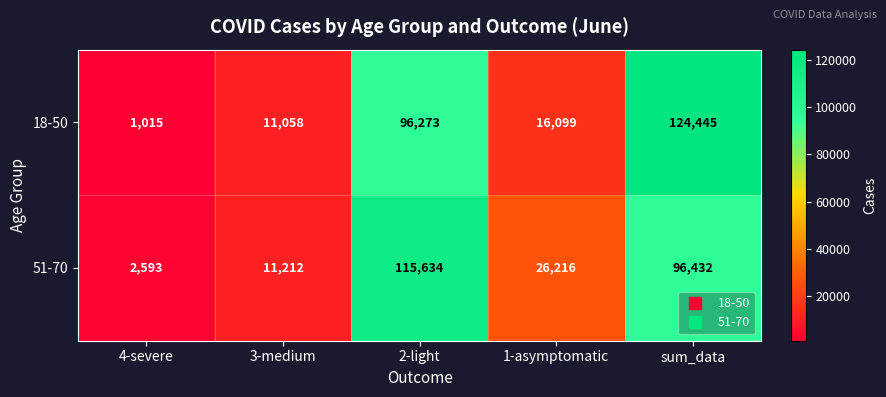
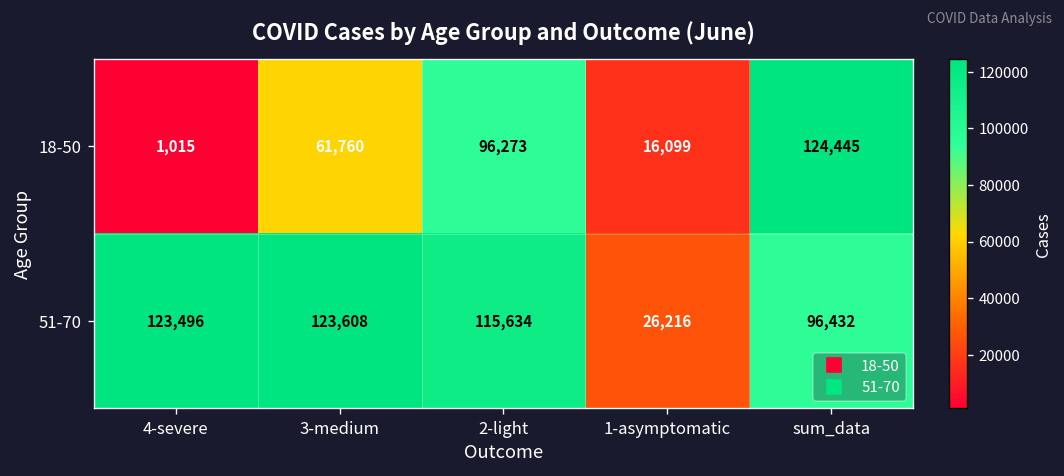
  {
    "18-50": {
      "4-severe": "1,015",
-     "3-medium": "11,058",
+     "3-medium": "61,760",
      "2-light": "96,273",
      "1-asymptomatic": "16,099",
      "sum_data": "124,445"
    },
    "51-70": {
-     "4-severe": "2,593",
-     "3-medium": "11,212",
+     "4-severe": "123,496",
+     "3-medium": "123,608",
      "2-light": "115,634",
      "1-asymptomatic": "26,216",
      "sum_data": "96,432"
    }
  }
